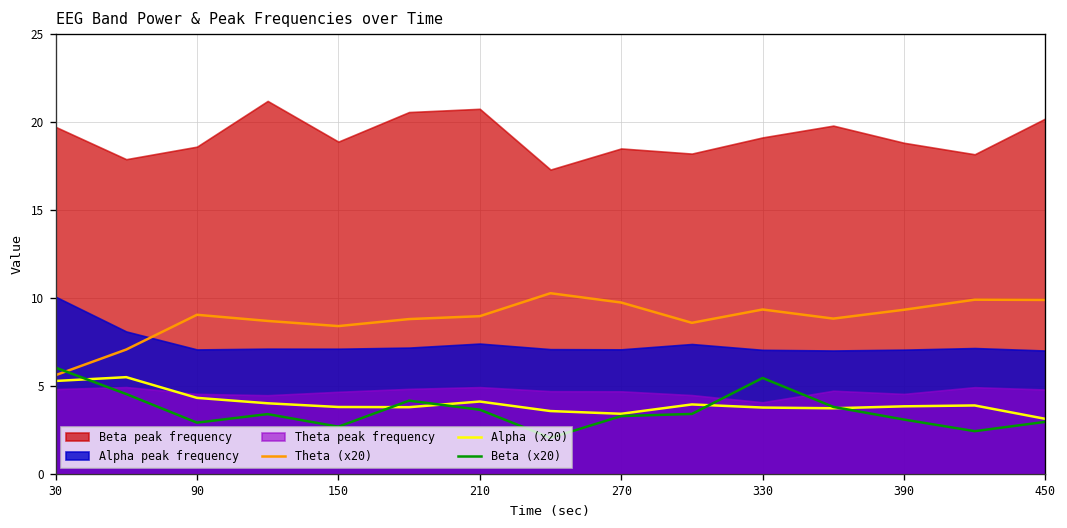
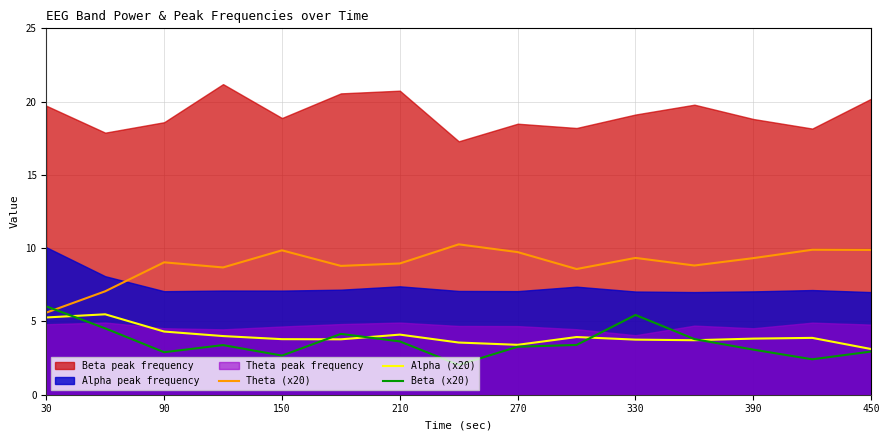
  {
    "Theta (x20)": {
      "30": 5.6,
      "90": 9.0,
-     "150": 8.4,
+     "150": 9.9,
      "210": 9.0,
      "270": 9.7,
      "330": 9.3,
      "390": 9.3,
      "450": 9.9
    },
    "Alpha (x20)": {
      "30": 5.3,
      "90": 4.3,
      "150": 3.8,
      "210": 4.1,
      "330": 3.8,
      "390": 3.8
    },
    "Beta (x20)": {
      "30": 6.0,
      "90": 2.9,
      "150": 2.7,
      "210": 3.6,
      "330": 5.4,
      "390": 3.1
    }
  }
